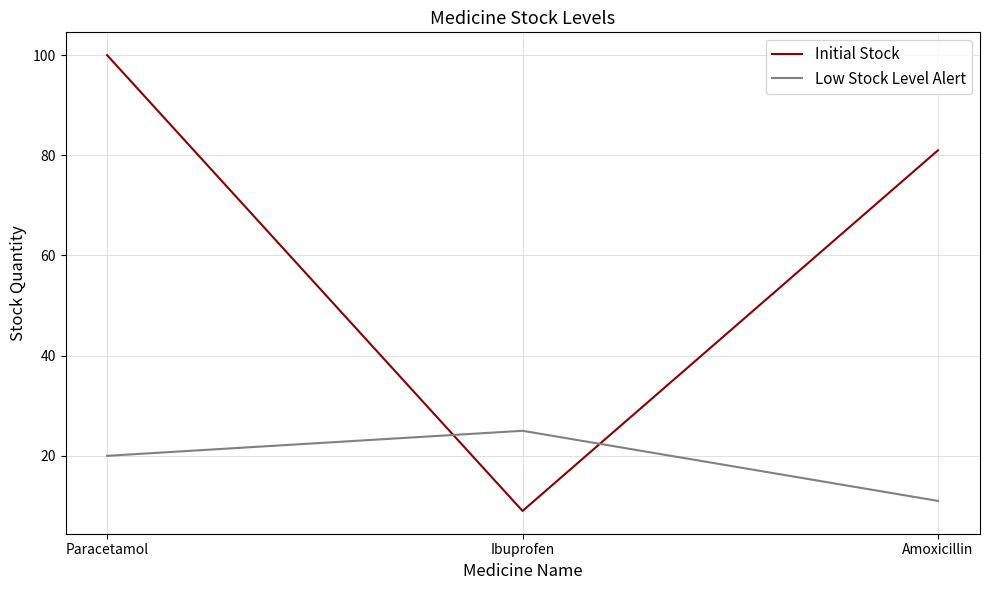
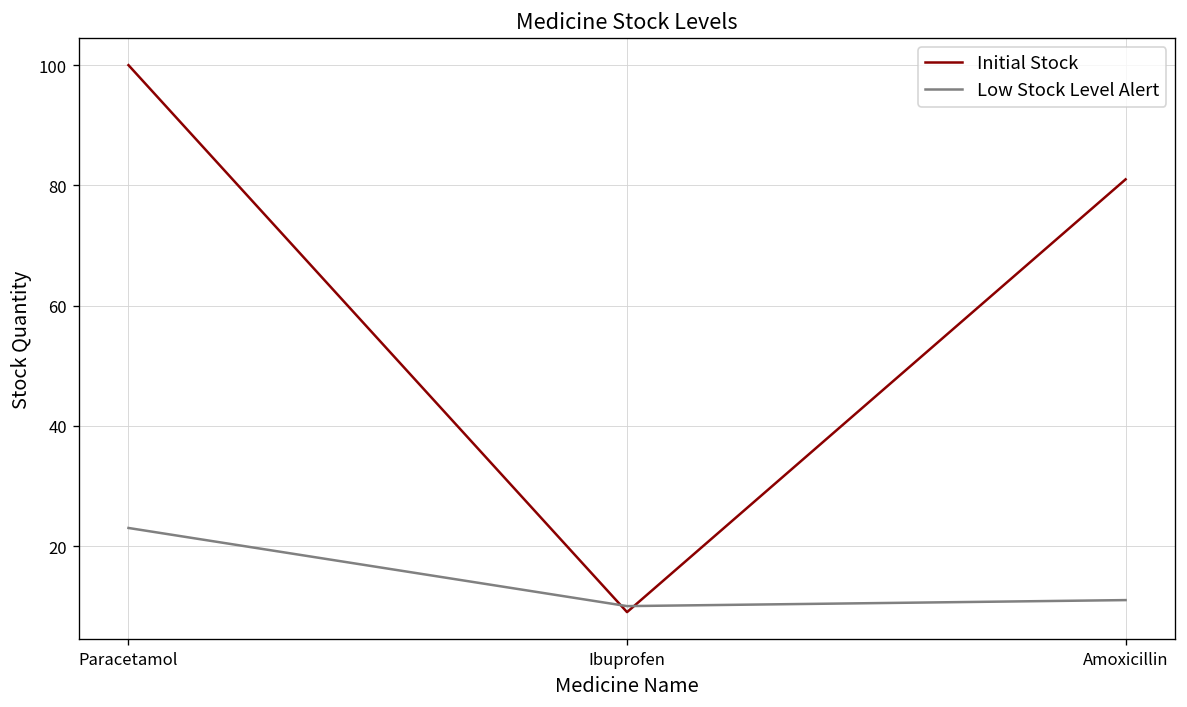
  {
    "Initial Stock": {
      "Paracetamol": 100,
      "Ibuprofen": 9,
      "Amoxicillin": 81
    },
    "Low Stock Level Alert": {
-     "Paracetamol": 20,
-     "Ibuprofen": 25,
+     "Paracetamol": 23,
+     "Ibuprofen": 10,
      "Amoxicillin": 11
    }
  }
